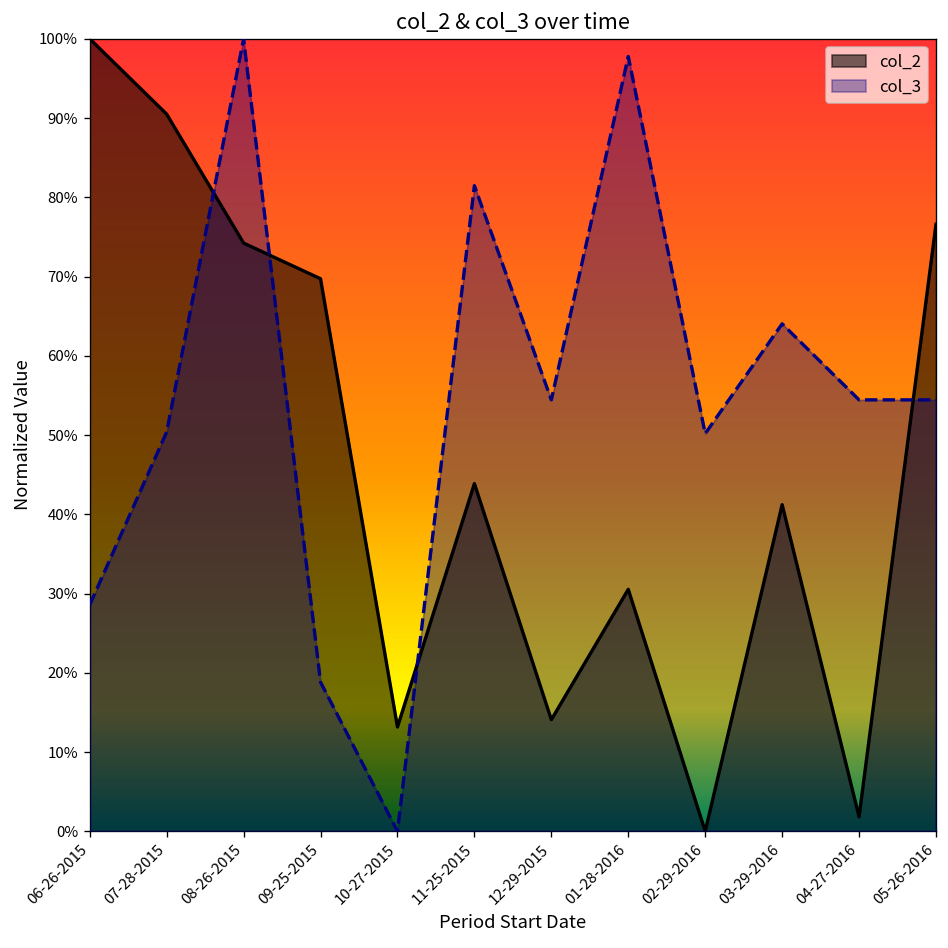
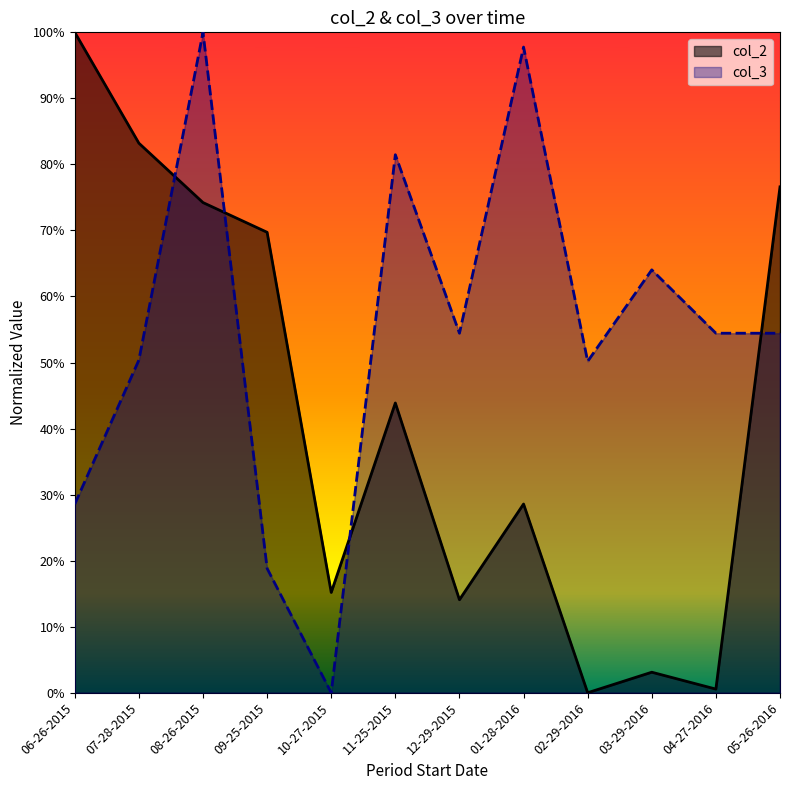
  {
    "col_2": {
      "06-26-2015": "100%",
-     "07-28-2015": "90%",
+     "07-28-2015": "83%",
      "08-26-2015": "74%",
      "09-25-2015": "70%",
-     "10-27-2015": "13%",
+     "10-27-2015": "15%",
      "11-25-2015": "44%",
      "12-29-2015": "14%",
-     "01-28-2016": "31%",
+     "01-28-2016": "29%",
      "02-29-2016": "0%",
-     "03-29-2016": "41%",
-     "04-27-2016": "2%",
+     "03-29-2016": "3%",
+     "04-27-2016": "1%",
      "05-26-2016": "77%"
    },
    "col_3": {
      "06-26-2015": "29%",
      "07-28-2015": "50%",
      "08-26-2015": "100%",
      "09-25-2015": "19%",
      "10-27-2015": "0%",
      "11-25-2015": "81%",
      "12-29-2015": "54%",
      "01-28-2016": "98%",
      "02-29-2016": "50%",
      "03-29-2016": "64%",
      "04-27-2016": "54%",
      "05-26-2016": "54%"
    }
  }
